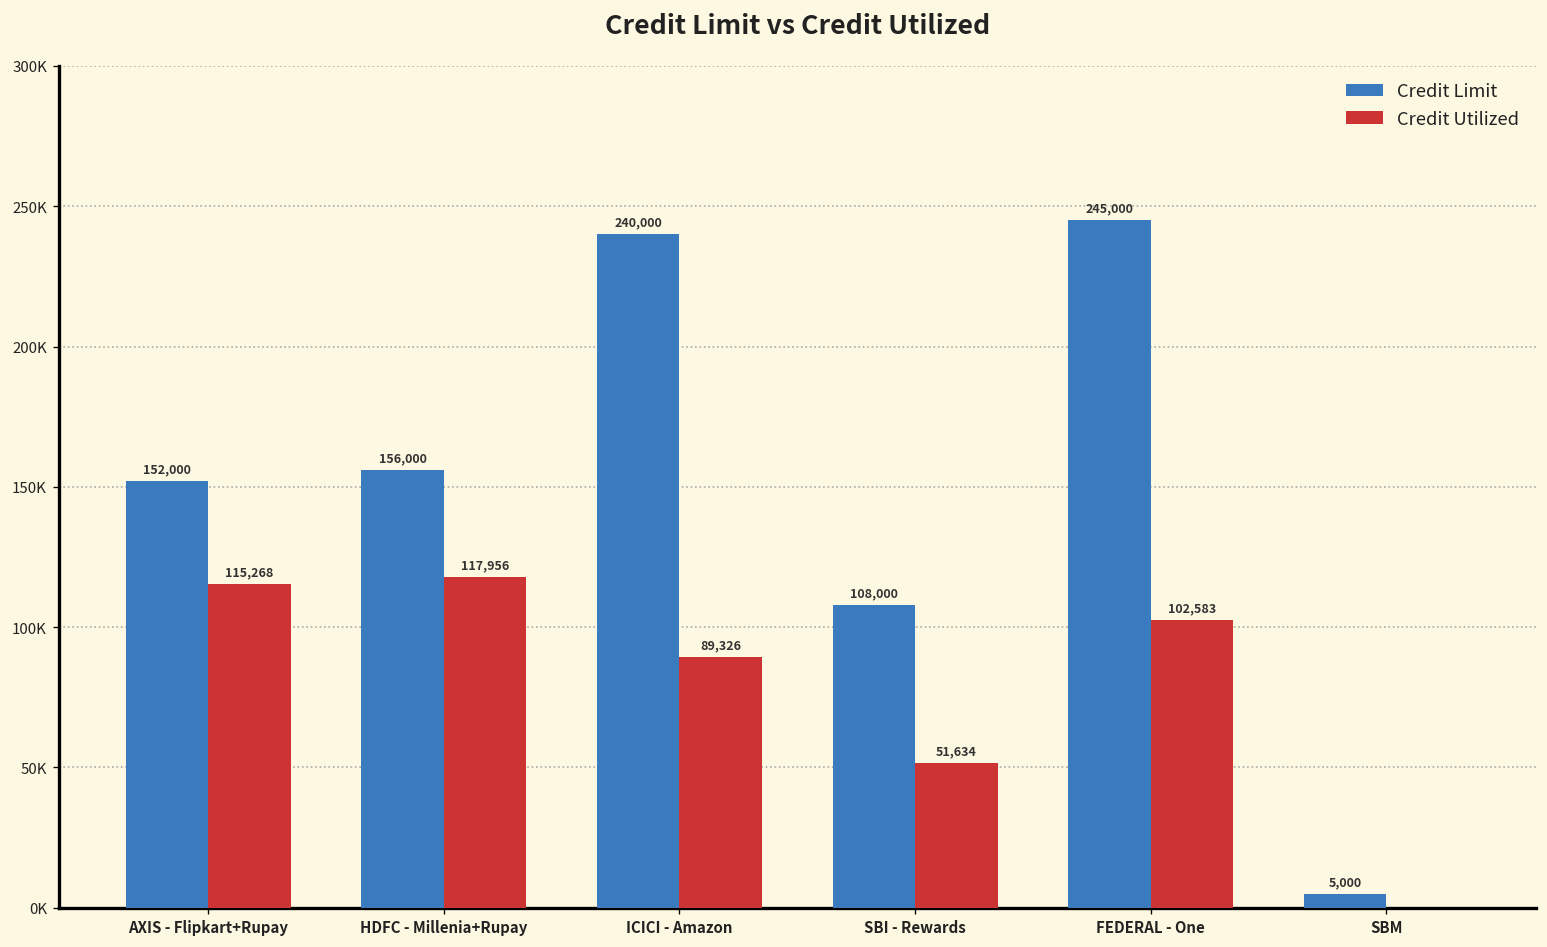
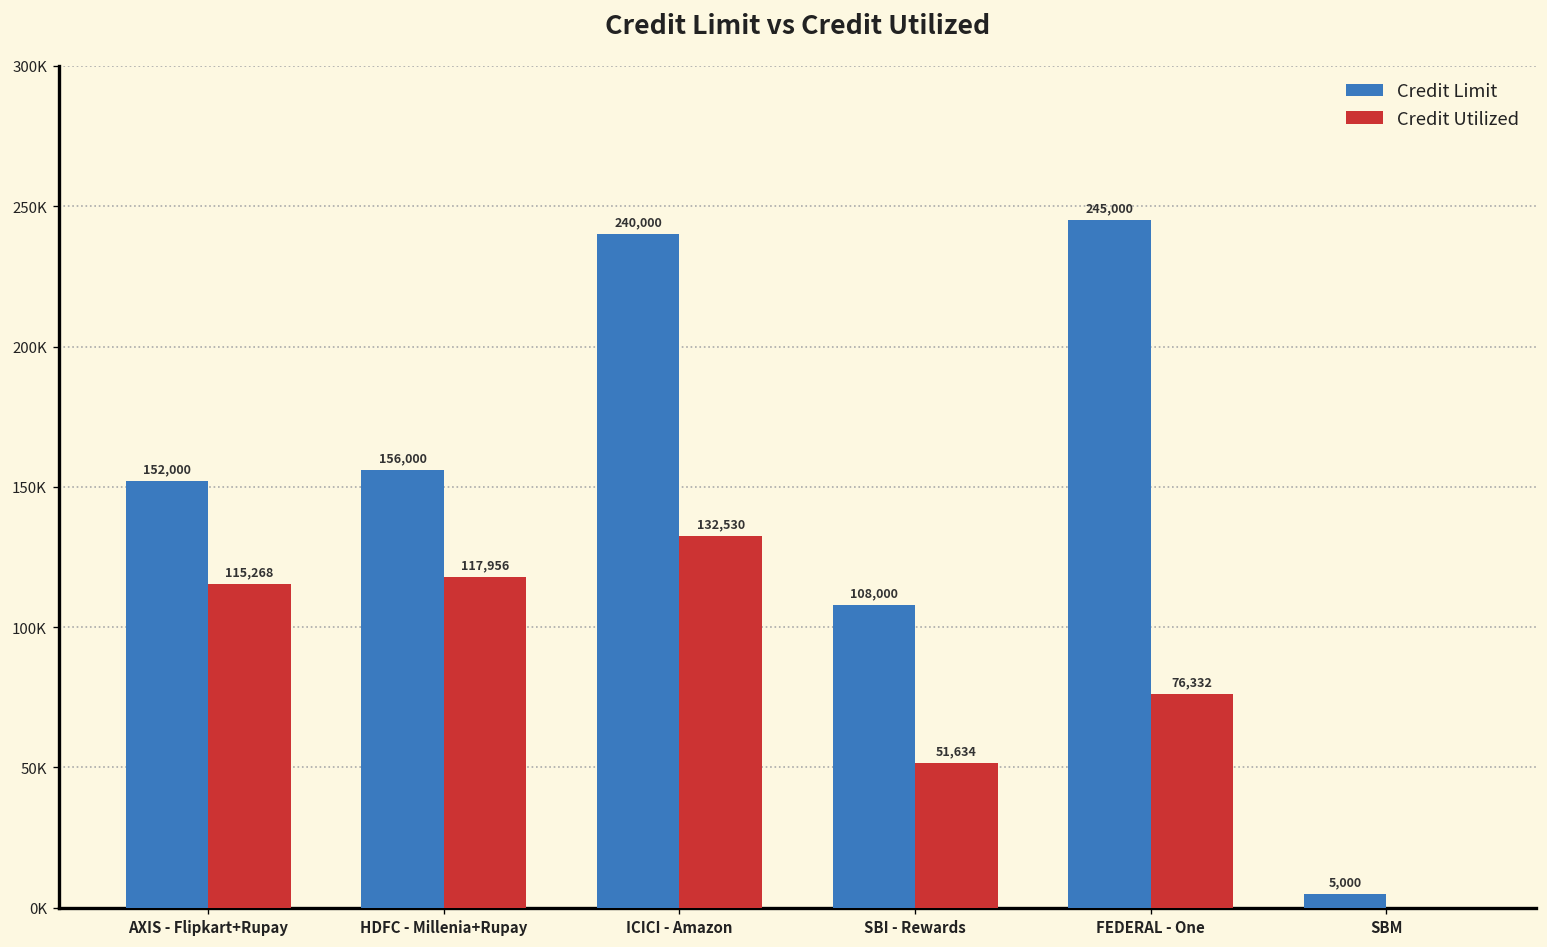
  {
    "Credit Limit": {
      "AXIS - Flipkart+Rupay": "152,000",
      "HDFC - Millenia+Rupay": "156,000",
      "ICICI - Amazon": "240,000",
      "SBI - Rewards": "108,000",
      "FEDERAL - One": "245,000",
      "SBM": "5,000"
    },
    "Credit Utilized": {
      "AXIS - Flipkart+Rupay": "115,268",
      "HDFC - Millenia+Rupay": "117,956",
-     "ICICI - Amazon": "89,326",
+     "ICICI - Amazon": "132,530",
      "SBI - Rewards": "51,634",
-     "FEDERAL - One": "102,583"
+     "FEDERAL - One": "76,332"
    }
  }
